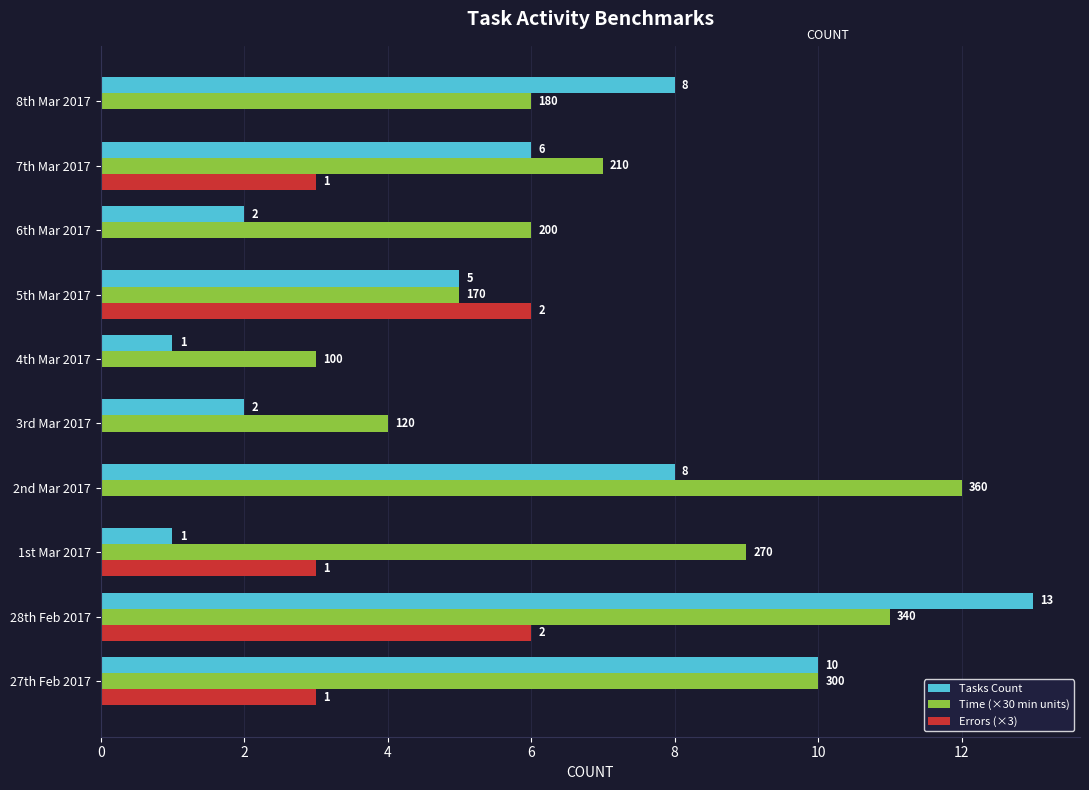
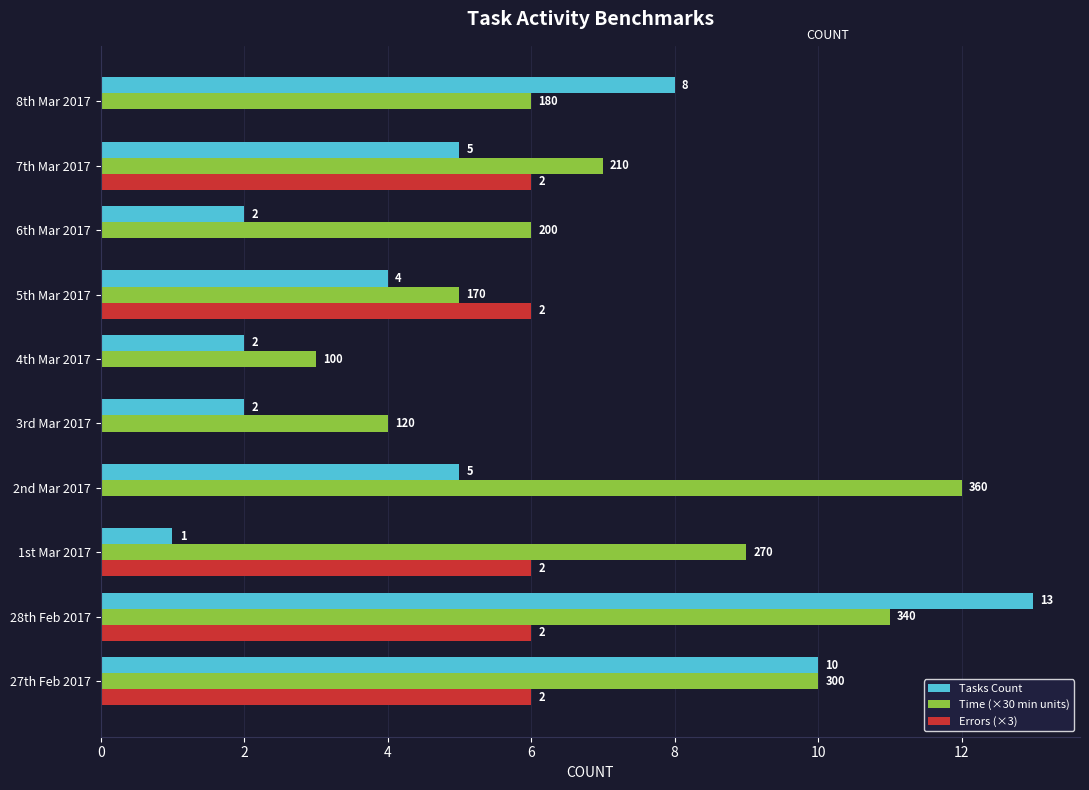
  {
    "Tasks Count": {
      "8th Mar 2017": 8,
-     "7th Mar 2017": 6,
+     "7th Mar 2017": 5,
      "6th Mar 2017": 2,
-     "5th Mar 2017": 5,
-     "4th Mar 2017": 1,
+     "5th Mar 2017": 4,
+     "4th Mar 2017": 2,
      "3rd Mar 2017": 2,
-     "2nd Mar 2017": 8,
+     "2nd Mar 2017": 5,
      "1st Mar 2017": 1,
      "28th Feb 2017": 13,
      "27th Feb 2017": 10
    },
    "Errors (×3)": {
-     "7th Mar 2017": 1,
-     "1st Mar 2017": 1,
-     "27th Feb 2017": 1
+     "7th Mar 2017": 2,
+     "1st Mar 2017": 2,
+     "27th Feb 2017": 2
    }
  }
